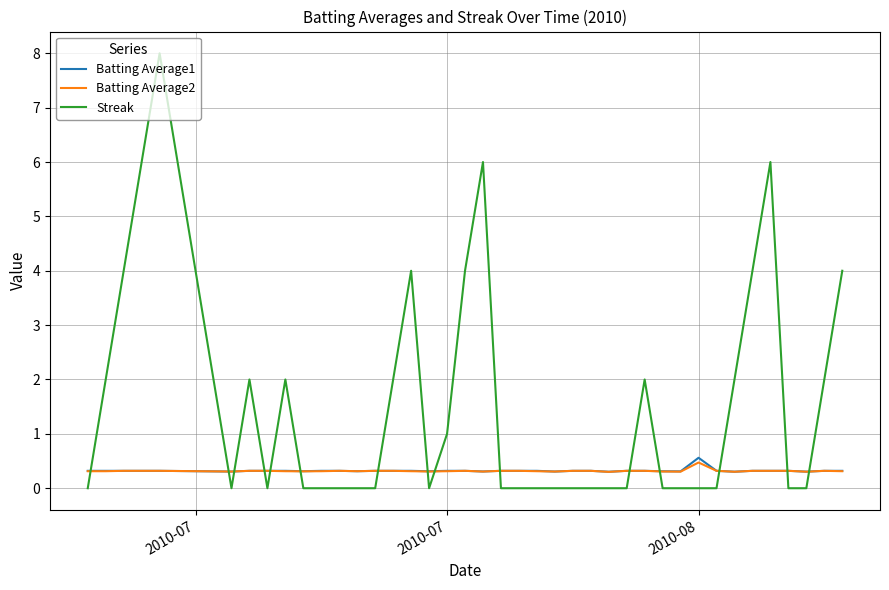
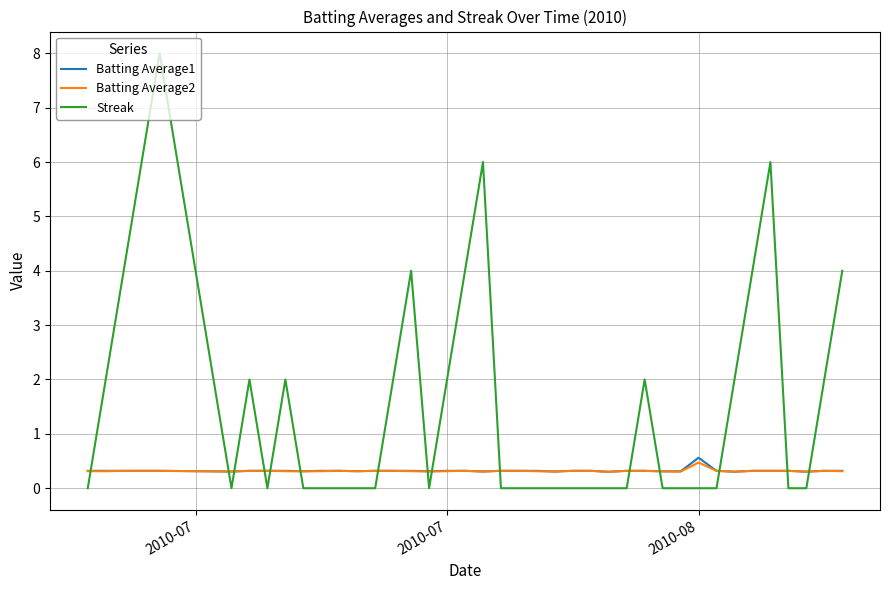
  {
    "Batting Average1": {
      "2010-08": 0.6
    },
    "Batting Average2": {
      "2010-08": 0.5
    },
    "Streak": {
-     "2010-07": 1,
+     "2010-07": 2,
      "2010-08": 0
    }
  }
